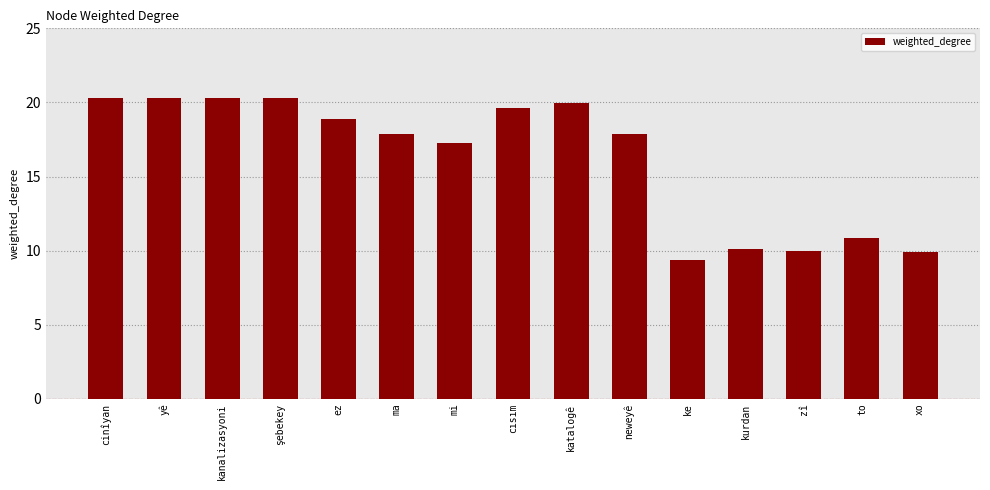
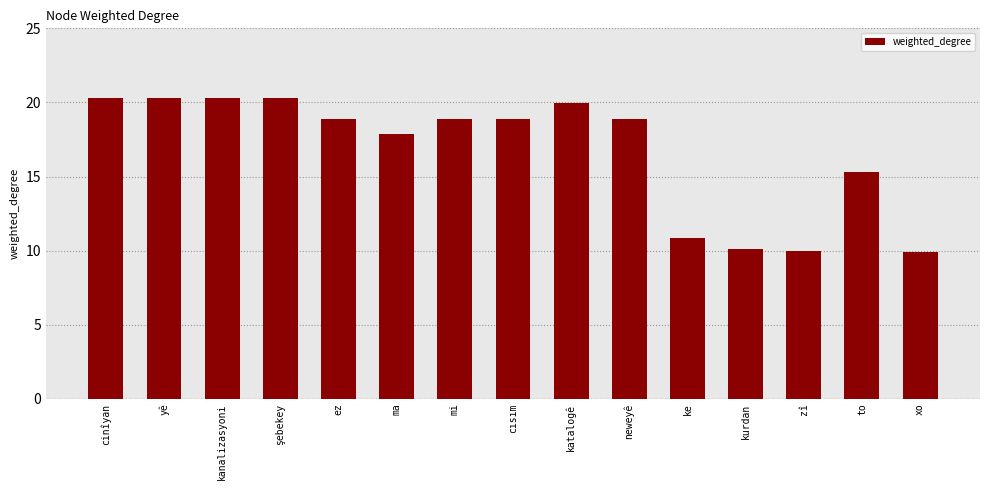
  {
    "cinîyan": 20.3,
    "yê": 20.3,
    "kanalizasyoni": 20.3,
    "şebekey": 20.3,
    "ez": 18.9,
    "ma": 17.9,
-   "mi": 17.2,
-   "cısım": 19.6,
+   "mi": 18.9,
+   "cısım": 18.9,
    "katalogê": 19.9,
-   "neweyê": 17.9,
-   "ke": 9.4,
+   "neweyê": 18.9,
+   "ke": 10.8,
    "kurdan": 10.1,
    "zî": 9.9,
-   "to": 10.8,
+   "to": 15.3,
    "xo": 9.9
  }
